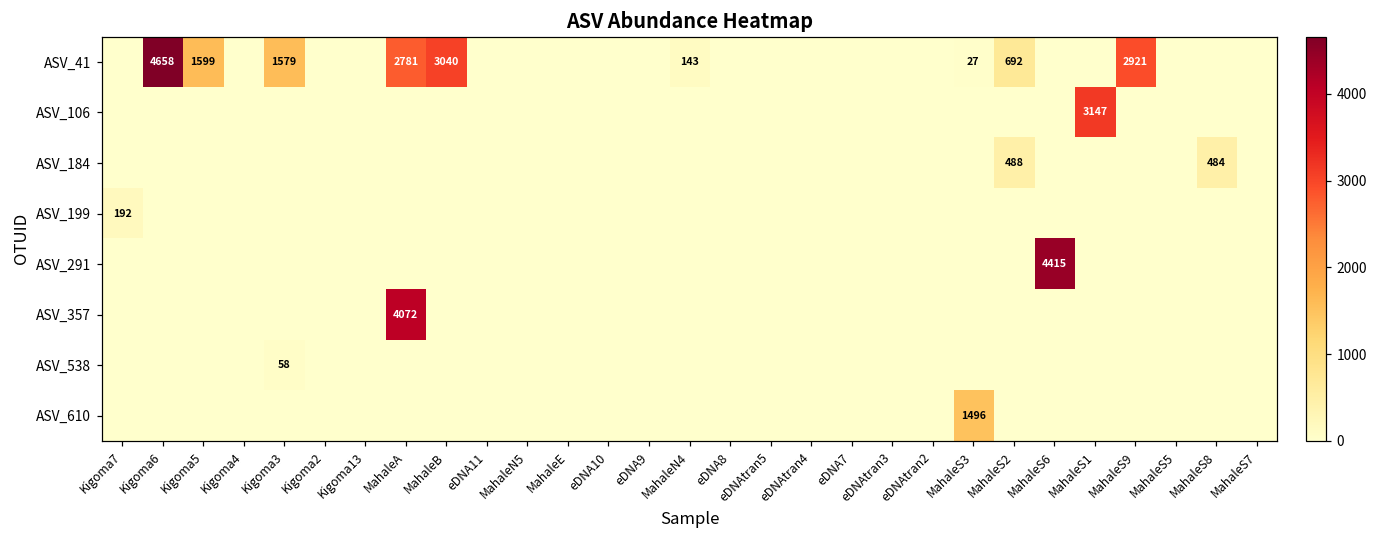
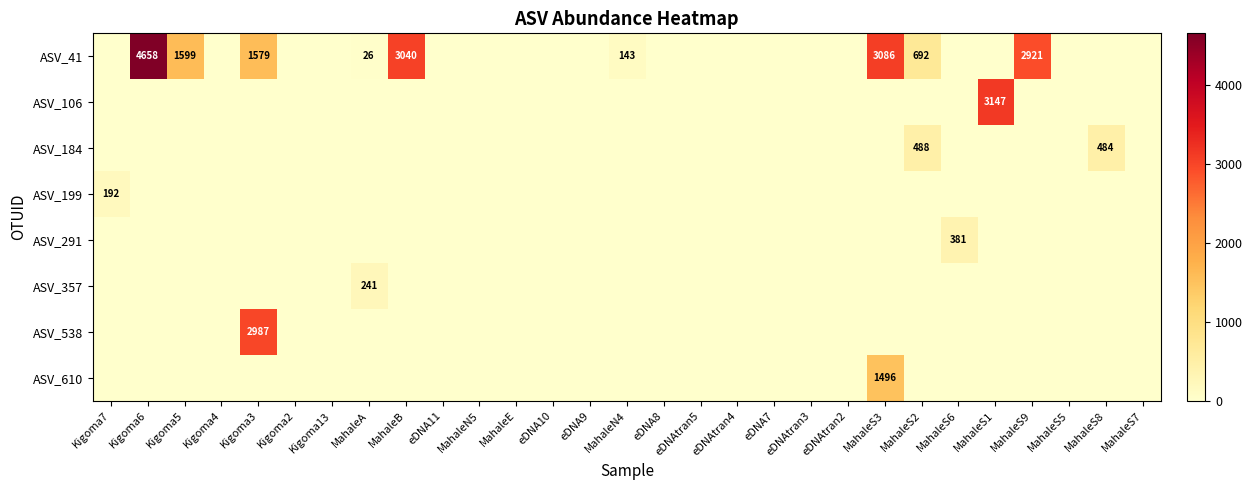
  {
    "ASV_41": {
      "Kigoma6": 4658,
      "Kigoma5": 1599,
      "Kigoma3": 1579,
-     "MahaleA": 2781,
+     "MahaleA": 26,
      "MahaleB": 3040,
      "MahaleN4": 143,
-     "MahaleS3": 27,
+     "MahaleS3": 3086,
      "MahaleS2": 692,
      "MahaleS9": 2921
    },
    "ASV_106": {
      "MahaleS1": 3147
    },
    "ASV_184": {
      "MahaleS2": 488,
      "MahaleS8": 484
    },
    "ASV_199": {
      "Kigoma7": 192
    },
    "ASV_291": {
-     "MahaleS6": 4415
+     "MahaleS6": 381
    },
    "ASV_357": {
-     "MahaleA": 4072
+     "MahaleA": 241
    },
    "ASV_538": {
-     "Kigoma3": 58
+     "Kigoma3": 2987
    },
    "ASV_610": {
      "MahaleS3": 1496
    }
  }
